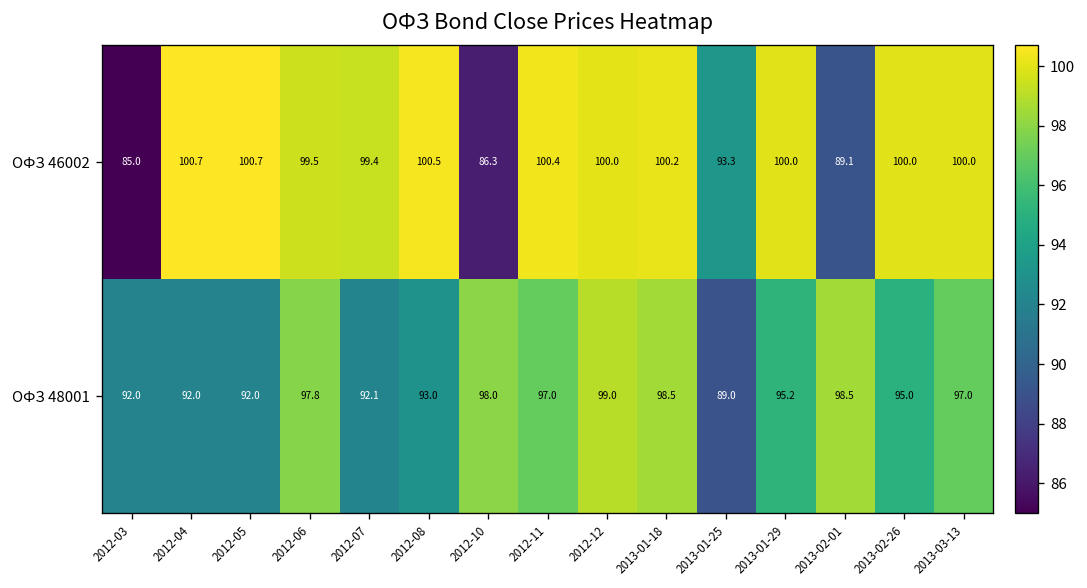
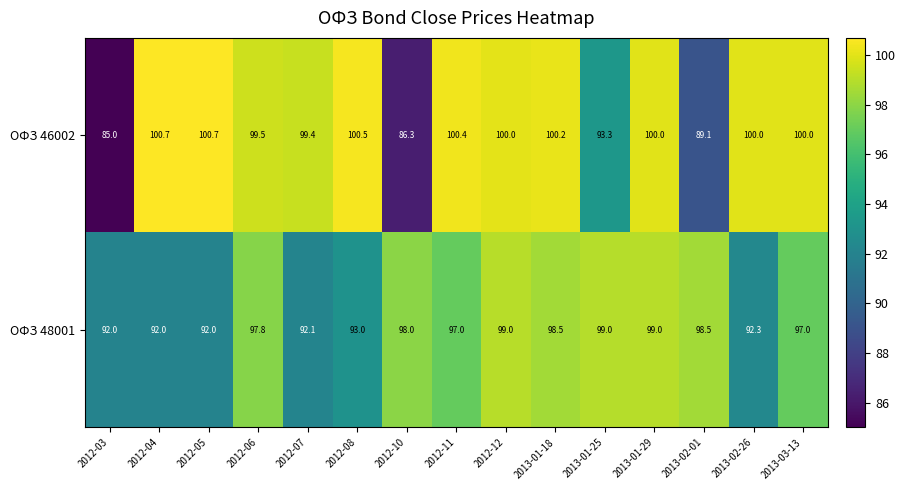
  {
    "ОФЗ 46002": {
      "2012-03": 85.0,
      "2012-04": 100.7,
      "2012-05": 100.7,
      "2012-06": 99.5,
      "2012-07": 99.4,
      "2012-08": 100.5,
      "2012-10": 86.3,
      "2012-11": 100.4,
      "2012-12": 100.0,
      "2013-01-18": 100.2,
      "2013-01-25": 93.3,
      "2013-01-29": 100.0,
      "2013-02-01": 89.1,
      "2013-02-26": 100.0,
      "2013-03-13": 100.0
    },
    "ОФЗ 48001": {
      "2012-03": 92.0,
      "2012-04": 92.0,
      "2012-05": 92.0,
      "2012-06": 97.8,
      "2012-07": 92.1,
      "2012-08": 93.0,
      "2012-10": 98.0,
      "2012-11": 97.0,
      "2012-12": 99.0,
      "2013-01-18": 98.5,
-     "2013-01-25": 89.0,
-     "2013-01-29": 95.2,
+     "2013-01-25": 99.0,
+     "2013-01-29": 99.0,
      "2013-02-01": 98.5,
-     "2013-02-26": 95.0,
+     "2013-02-26": 92.3,
      "2013-03-13": 97.0
    }
  }
